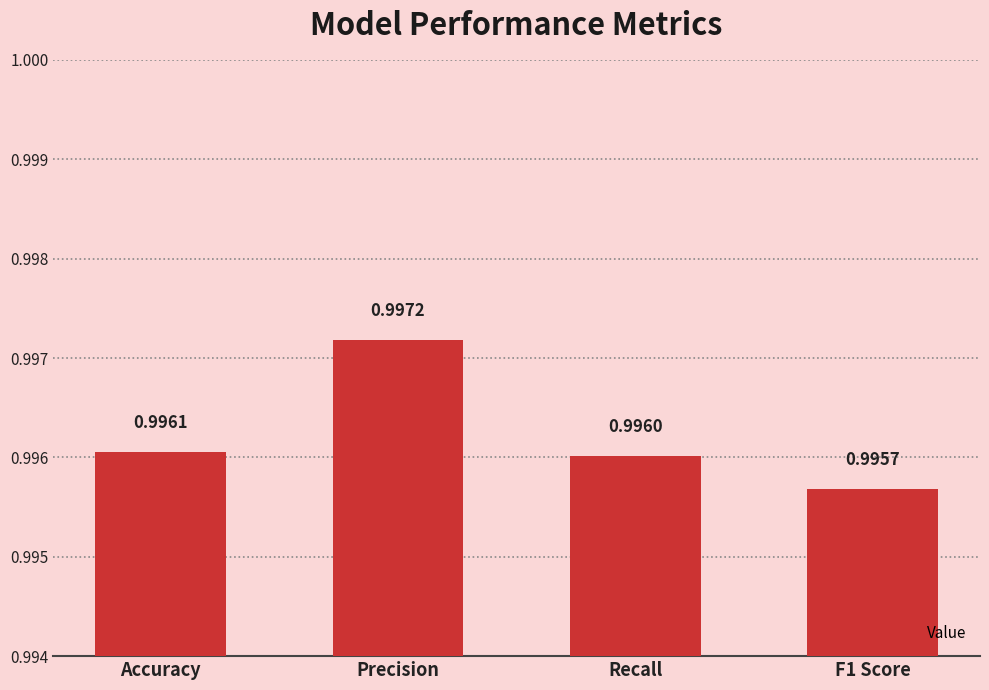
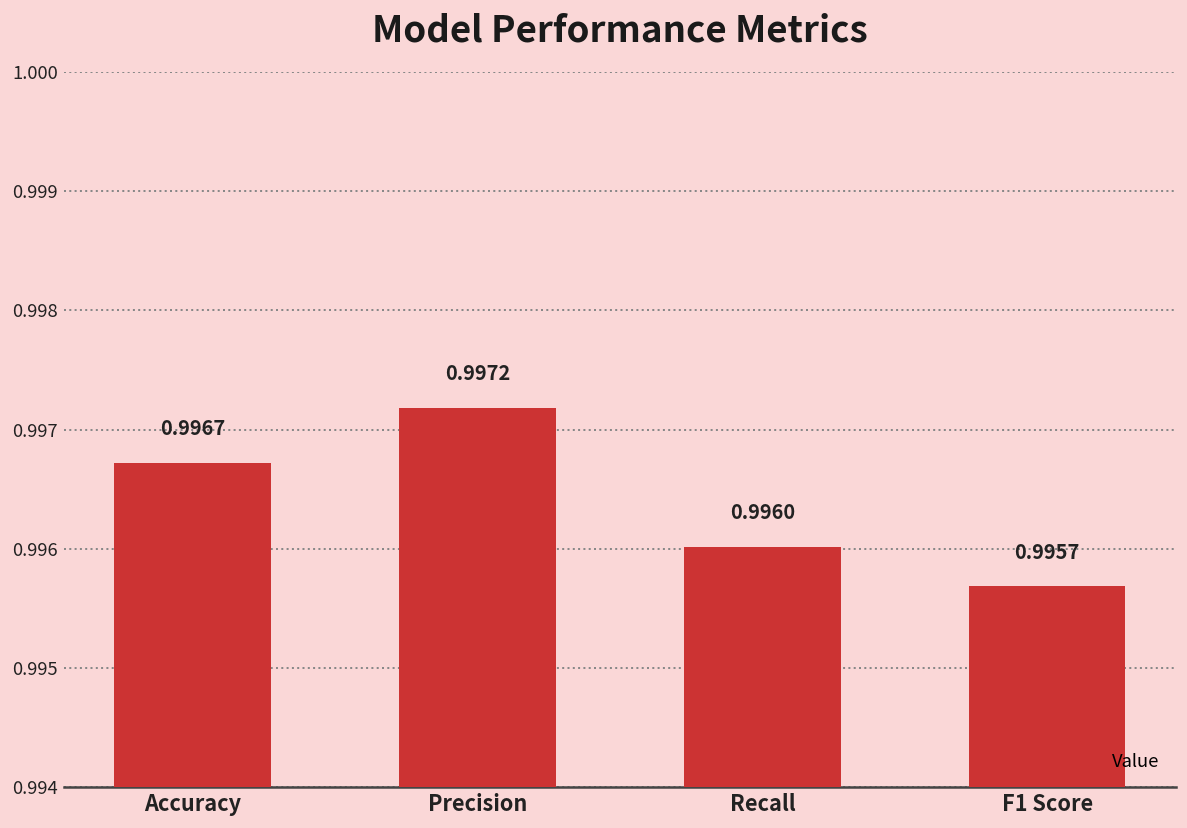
  {
-   "Accuracy": 0.9961,
+   "Accuracy": 0.9967,
    "Precision": 0.9972,
    "Recall": 0.9960,
    "F1 Score": 0.9957
  }
